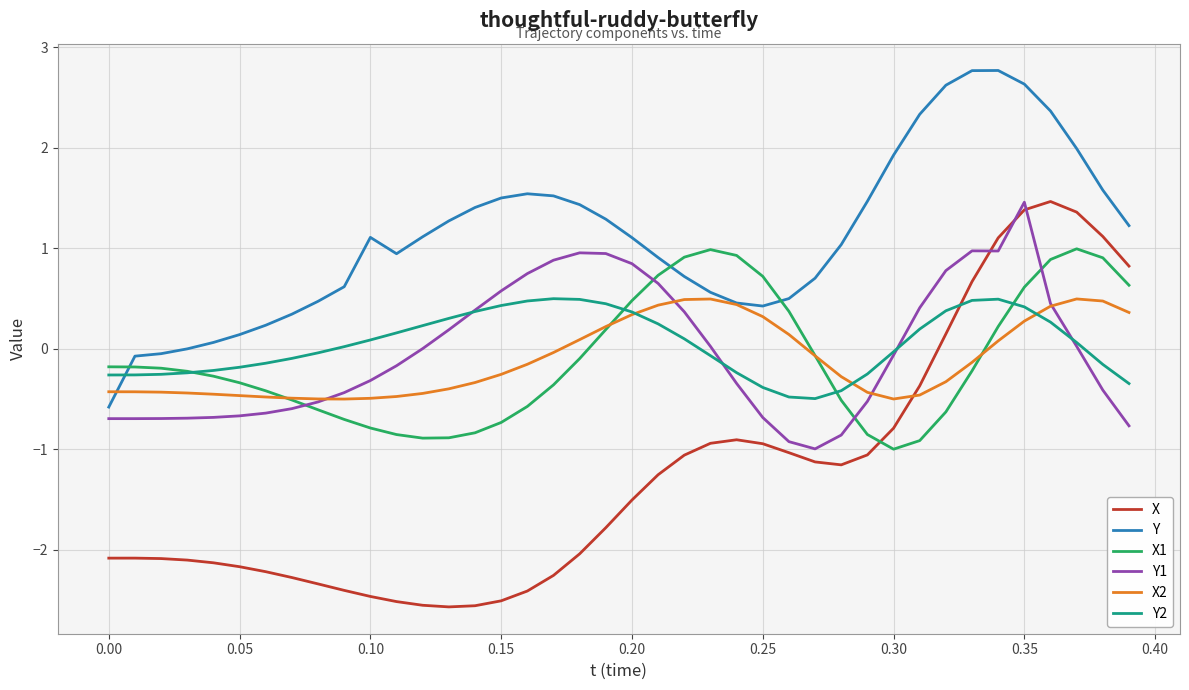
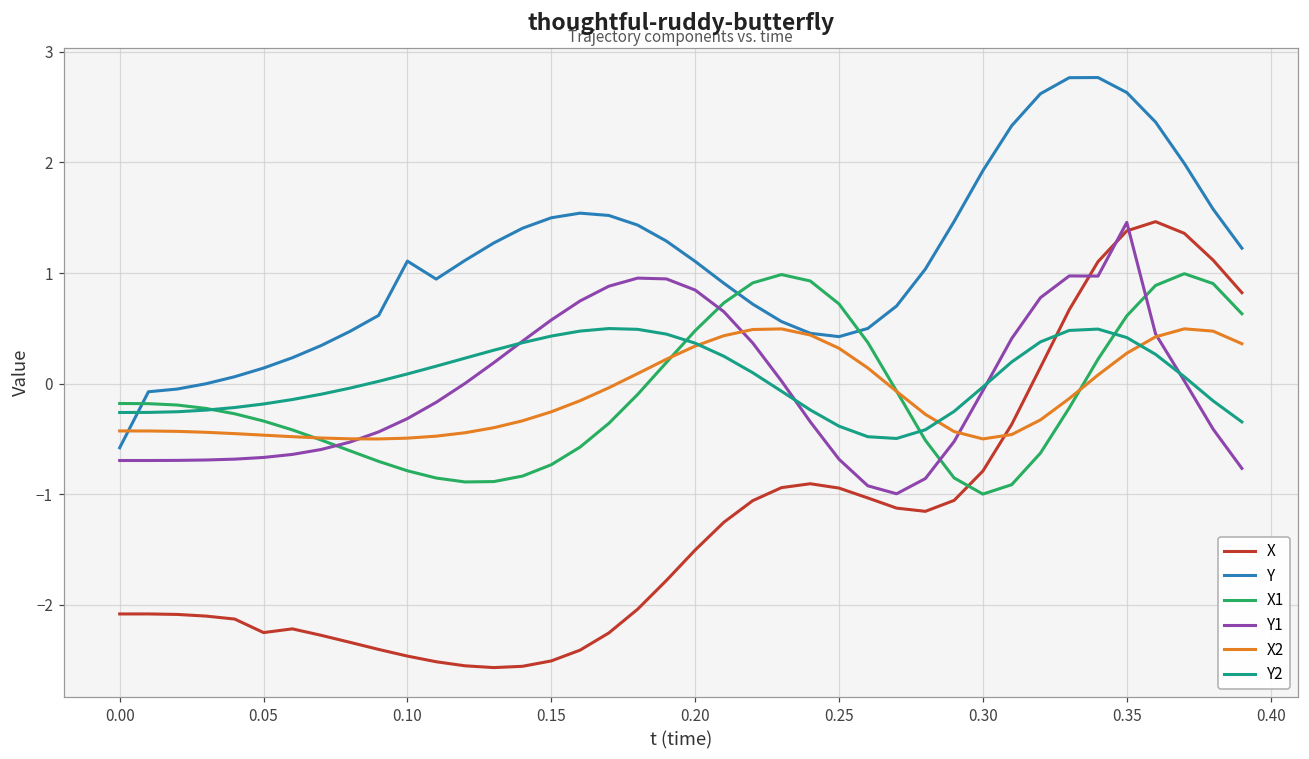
  {
    "X": {
      "0.00": -2.08,
-     "0.05": -2.17,
+     "0.05": -2.25,
      "0.10": -2.46,
      "0.15": -2.51,
      "0.20": -1.50,
      "0.25": -0.94,
      "0.30": -0.79,
      "0.35": 1.38
    },
    "Y": {
      "0.00": -0.58,
      "0.05": 0.14,
      "0.10": 1.11,
      "0.15": 1.50,
      "0.20": 1.11,
      "0.25": 0.43,
      "0.30": 1.93,
      "0.35": 2.63
    },
    "Y1": {
      "0.00": -0.69,
      "0.05": -0.67,
      "0.10": -0.32,
      "0.15": 0.58,
      "0.20": 0.85,
      "0.25": -0.68,
      "0.30": -0.06,
      "0.35": 1.46
    },
    "X2": {
      "0.00": -0.43,
      "0.05": -0.47,
      "0.10": -0.49,
      "0.15": -0.25,
      "0.20": 0.34,
      "0.25": 0.32,
      "0.30": -0.50,
      "0.35": 0.28
    }
  }
